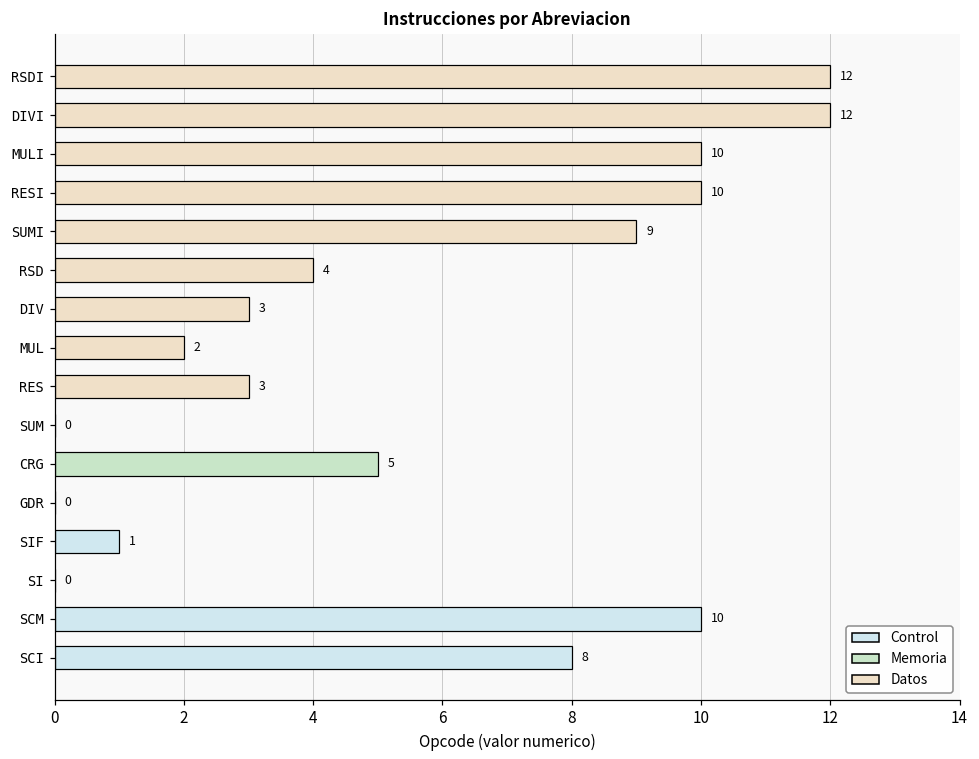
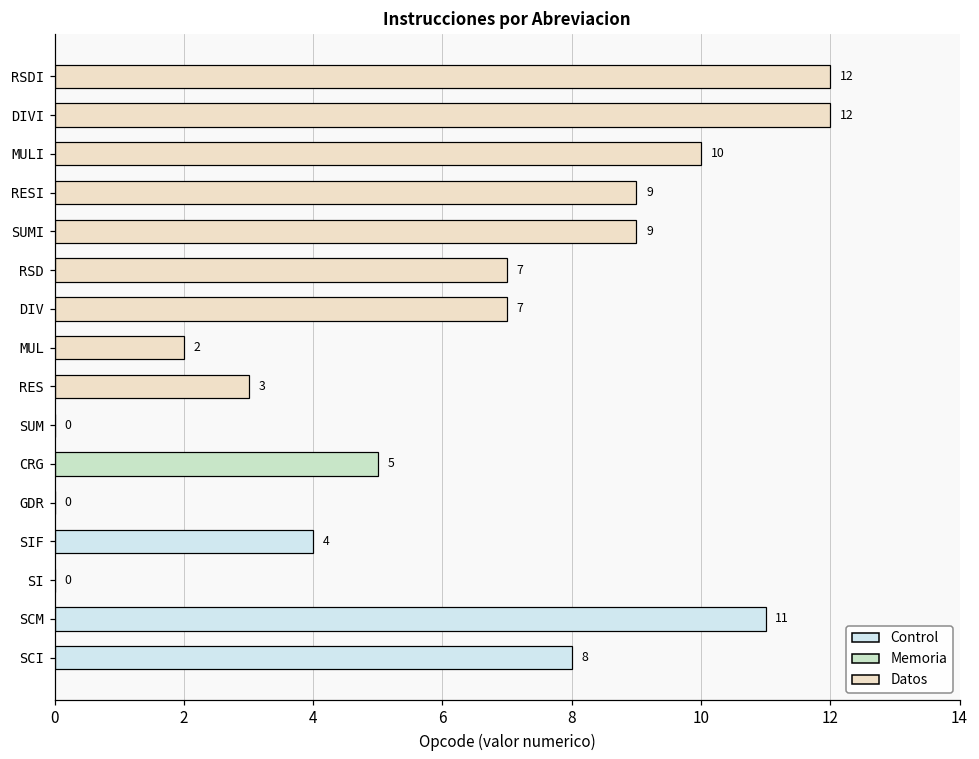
  {
    "RSDI": 12,
    "DIVI": 12,
    "MULI": 10,
-   "RESI": 10,
+   "RESI": 9,
    "SUMI": 9,
-   "RSD": 4,
-   "DIV": 3,
+   "RSD": 7,
+   "DIV": 7,
    "MUL": 2,
    "RES": 3,
    "SUM": 0,
    "CRG": 5,
    "GDR": 0,
-   "SIF": 1,
+   "SIF": 4,
    "SI": 0,
-   "SCM": 10,
+   "SCM": 11,
    "SCI": 8
  }
